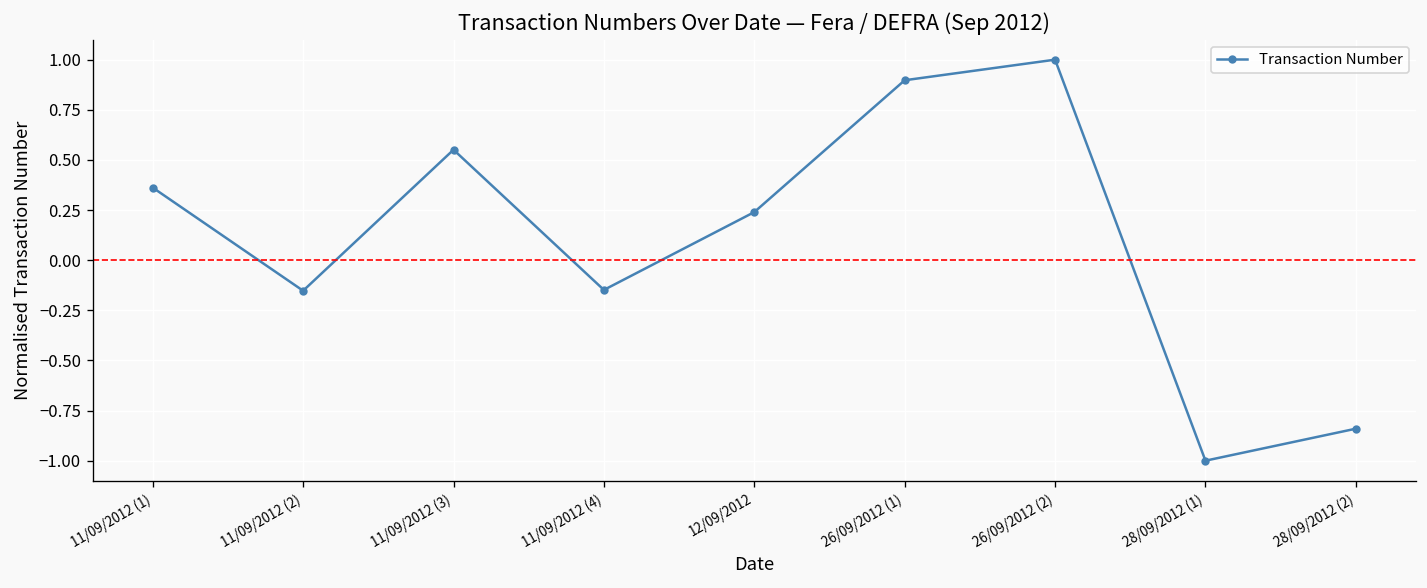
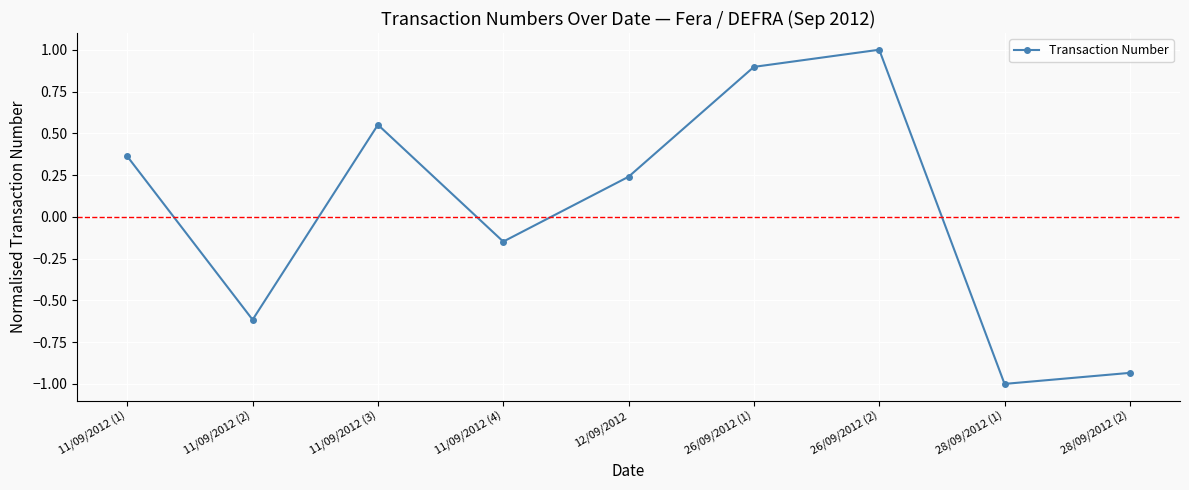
  {
    "11/09/2012 (1)": 0.36,
-   "11/09/2012 (2)": -0.15,
+   "11/09/2012 (2)": -0.62,
    "11/09/2012 (3)": 0.55,
    "11/09/2012 (4)": -0.15,
    "12/09/2012": 0.24,
    "26/09/2012 (1)": 0.90,
    "26/09/2012 (2)": 1.00,
    "28/09/2012 (1)": -1.00,
-   "28/09/2012 (2)": -0.84
+   "28/09/2012 (2)": -0.93
  }
